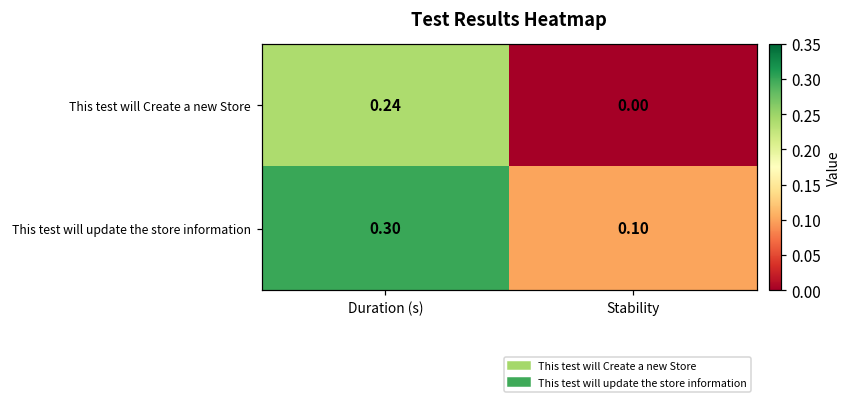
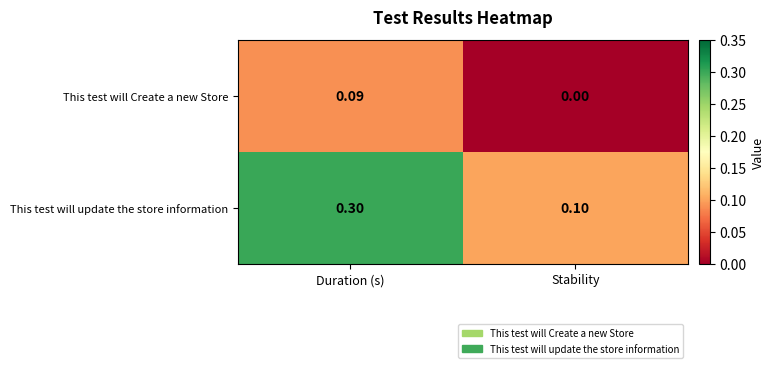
  {
    "This test will Create a new Store": {
-     "Duration (s)": 0.24,
+     "Duration (s)": 0.09,
      "Stability": 0.00
    },
    "This test will update the store information": {
      "Duration (s)": 0.30,
      "Stability": 0.10
    }
  }
